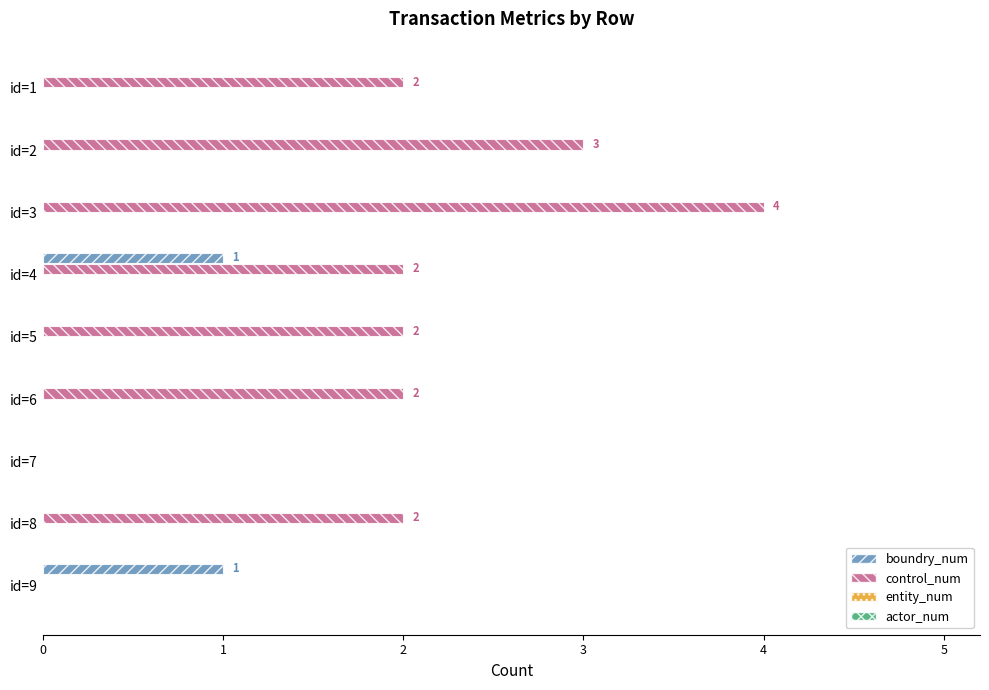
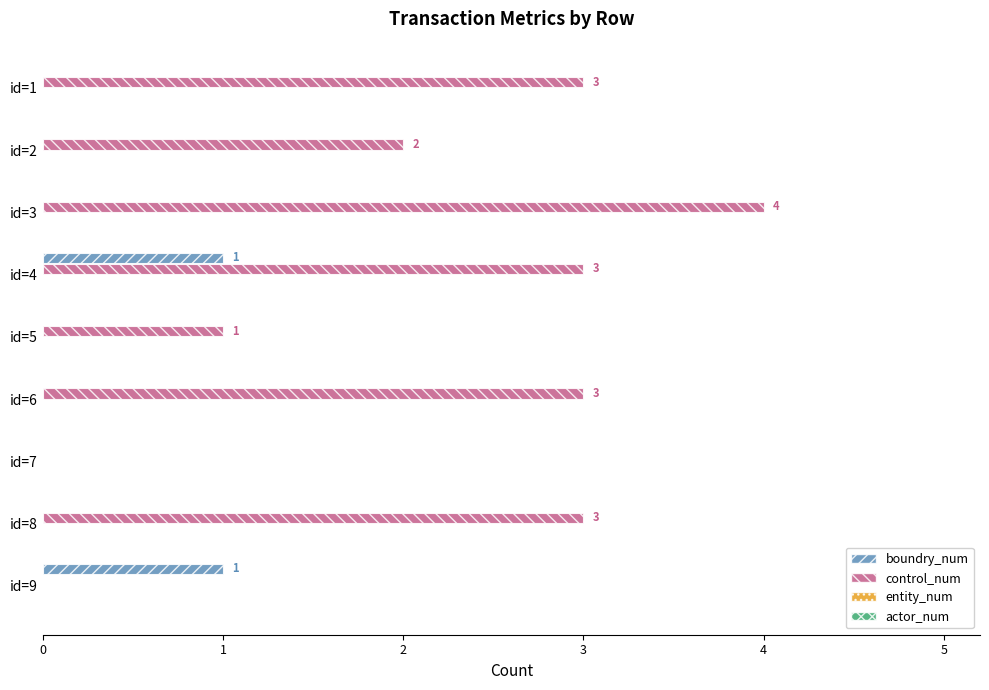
  {
    "boundry_num": {
      "id=4": 1,
      "id=9": 1
    },
    "control_num": {
-     "id=1": 2,
-     "id=2": 3,
+     "id=1": 3,
+     "id=2": 2,
      "id=3": 4,
-     "id=4": 2,
-     "id=5": 2,
-     "id=6": 2,
-     "id=8": 2
+     "id=4": 3,
+     "id=5": 1,
+     "id=6": 3,
+     "id=8": 3
    },
    "entity_num": {
      "id=1": 0.00,
      "id=2": 0.00,
      "id=3": 0.00,
      "id=4": 0.00,
      "id=5": 0.00,
      "id=6": 0.00,
      "id=7": 0.00,
      "id=8": 0.00,
      "id=9": 0.00
    },
    "actor_num": {
      "id=1": 0.00,
      "id=2": 0.00,
      "id=3": 0.00,
      "id=4": 0.00,
      "id=5": 0.00,
      "id=6": 0.00,
      "id=7": 0.00,
      "id=8": 0.00,
      "id=9": 0.00
    }
  }
